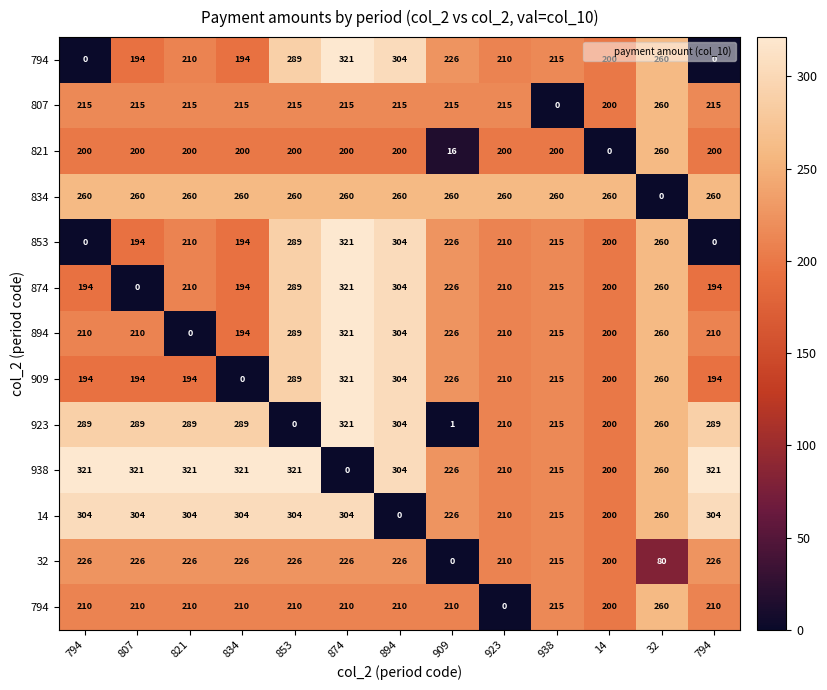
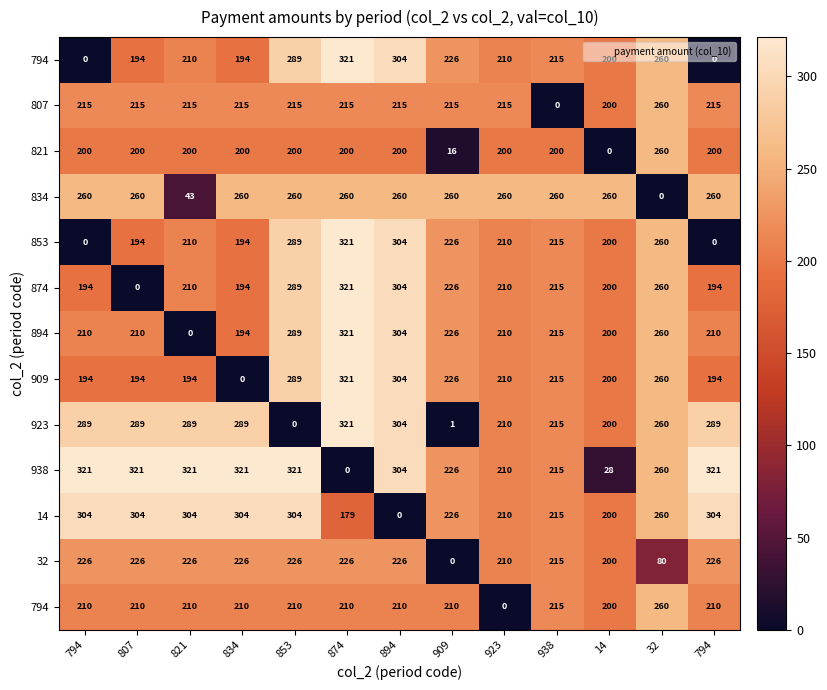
  {
    "807": {
      "807": 215,
      "821": 215,
      "834": 215,
      "853": 215,
      "874": 215,
      "894": 215,
      "909": 215,
      "923": 215,
      "938": 0,
      "14": 200,
      "32": 260
    },
    "821": {
      "807": 200,
      "821": 200,
      "834": 200,
      "853": 200,
      "874": 200,
      "894": 200,
      "909": 16,
      "923": 200,
      "938": 200,
      "14": 0,
      "32": 260
    },
    "834": {
      "807": 260,
-     "821": 260,
+     "821": 43,
      "834": 260,
      "853": 260,
      "874": 260,
      "894": 260,
      "909": 260,
      "923": 260,
      "938": 260,
      "14": 260,
      "32": 0
    },
    "853": {
      "807": 194,
      "821": 210,
      "834": 194,
      "853": 289,
      "874": 321,
      "894": 304,
      "909": 226,
      "923": 210,
      "938": 215,
      "14": 200,
      "32": 260
    },
    "874": {
      "807": 0,
      "821": 210,
      "834": 194,
      "853": 289,
      "874": 321,
      "894": 304,
      "909": 226,
      "923": 210,
      "938": 215,
      "14": 200,
      "32": 260
    },
    "894": {
      "807": 210,
      "821": 0,
      "834": 194,
      "853": 289,
      "874": 321,
      "894": 304,
      "909": 226,
      "923": 210,
      "938": 215,
      "14": 200,
      "32": 260
    },
    "909": {
      "807": 194,
      "821": 194,
      "834": 0,
      "853": 289,
      "874": 321,
      "894": 304,
      "909": 226,
      "923": 210,
      "938": 215,
      "14": 200,
      "32": 260
    },
    "923": {
      "807": 289,
      "821": 289,
      "834": 289,
      "853": 0,
      "874": 321,
      "894": 304,
      "909": 1,
      "923": 210,
      "938": 215,
      "14": 200,
      "32": 260
    },
    "938": {
      "807": 321,
      "821": 321,
      "834": 321,
      "853": 321,
      "874": 0,
      "894": 304,
      "909": 226,
      "923": 210,
      "938": 215,
-     "14": 200,
+     "14": 28,
      "32": 260
    },
    "14": {
      "807": 304,
      "821": 304,
      "834": 304,
      "853": 304,
-     "874": 304,
+     "874": 179,
      "894": 0,
      "909": 226,
      "923": 210,
      "938": 215,
      "14": 200,
      "32": 260
    },
    "32": {
      "807": 226,
      "821": 226,
      "834": 226,
      "853": 226,
      "874": 226,
      "894": 226,
      "909": 0,
      "923": 210,
      "938": 215,
      "14": 200,
      "32": 80
    }
  }
